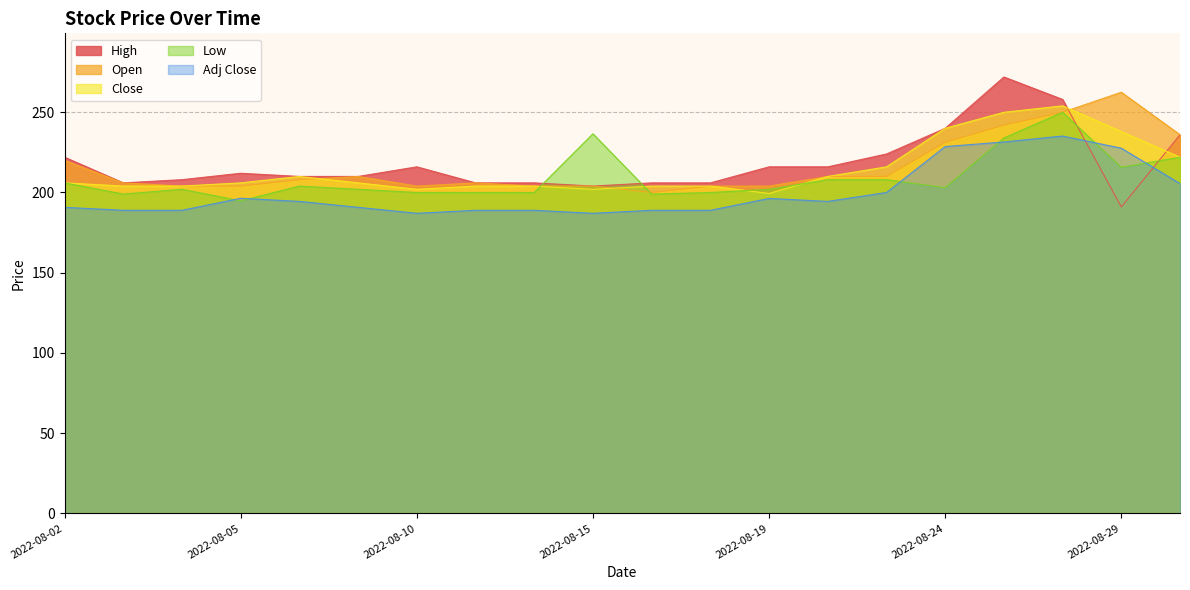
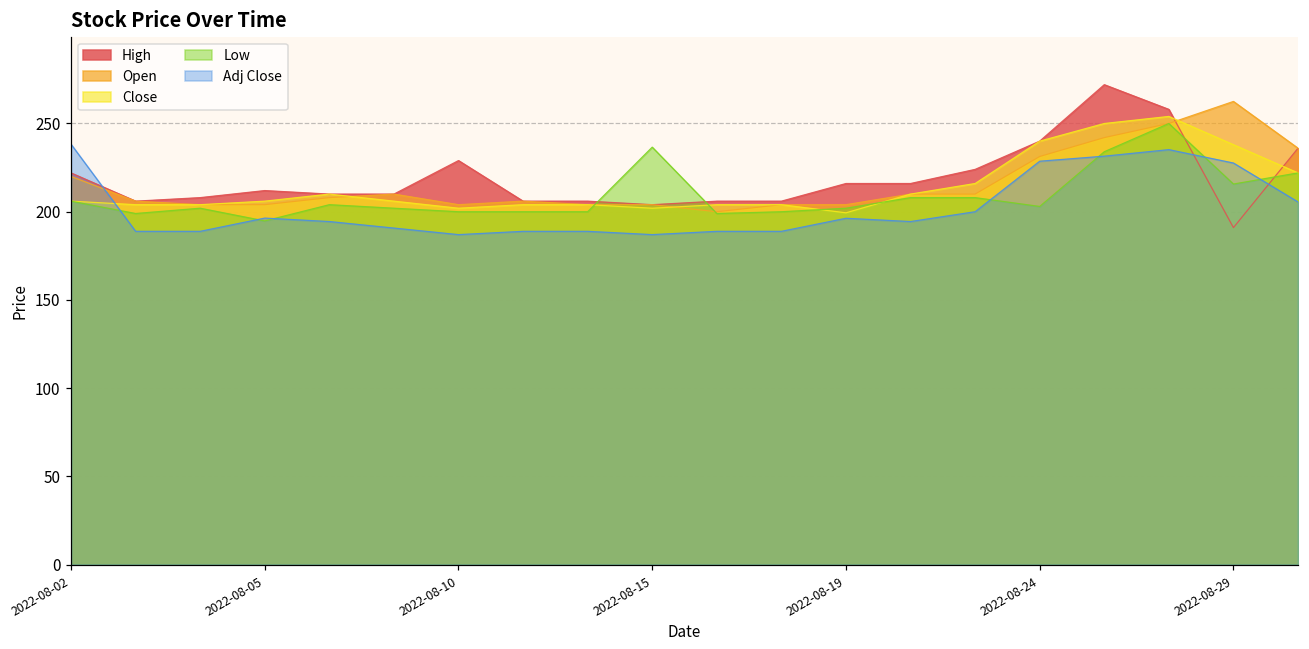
  {
    "High": {
      "2022-08-02": 222,
      "2022-08-05": 212,
-     "2022-08-10": 216,
+     "2022-08-10": 229,
      "2022-08-19": 216,
      "2022-08-29": 191
    },
    "Open": {
      "2022-08-02": 220,
      "2022-08-05": 204,
      "2022-08-10": 204,
      "2022-08-19": 204,
      "2022-08-24": 231,
      "2022-08-29": 263
    },
    "Close": {
      "2022-08-05": 206,
      "2022-08-10": 202,
      "2022-08-15": 202,
      "2022-08-19": 199,
      "2022-08-29": 238
    },
    "Low": {
      "2022-08-10": 200,
      "2022-08-15": 237,
      "2022-08-19": 202,
      "2022-08-24": 203,
      "2022-08-29": 216
    },
    "Adj Close": {
-     "2022-08-02": 191,
+     "2022-08-02": 238,
      "2022-08-10": 187,
      "2022-08-15": 187,
      "2022-08-19": 196,
      "2022-08-24": 229,
      "2022-08-29": 228
    }
  }
